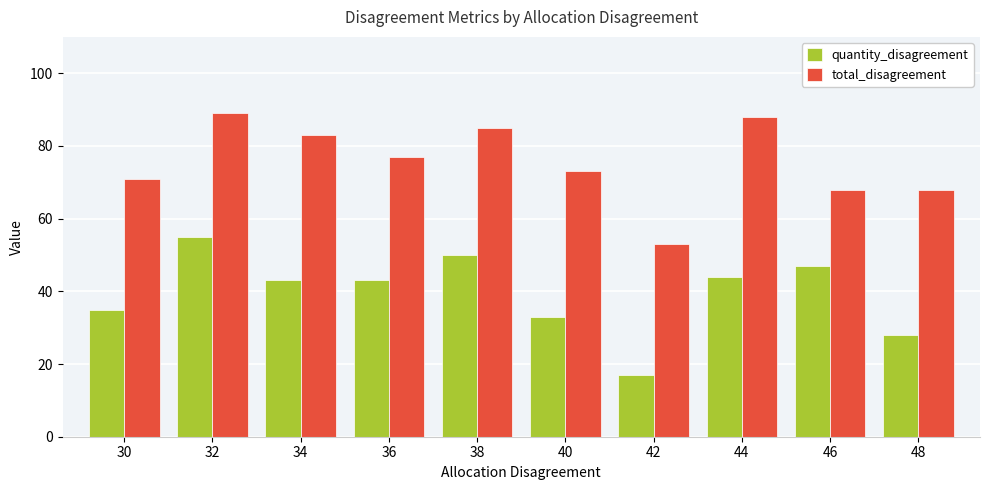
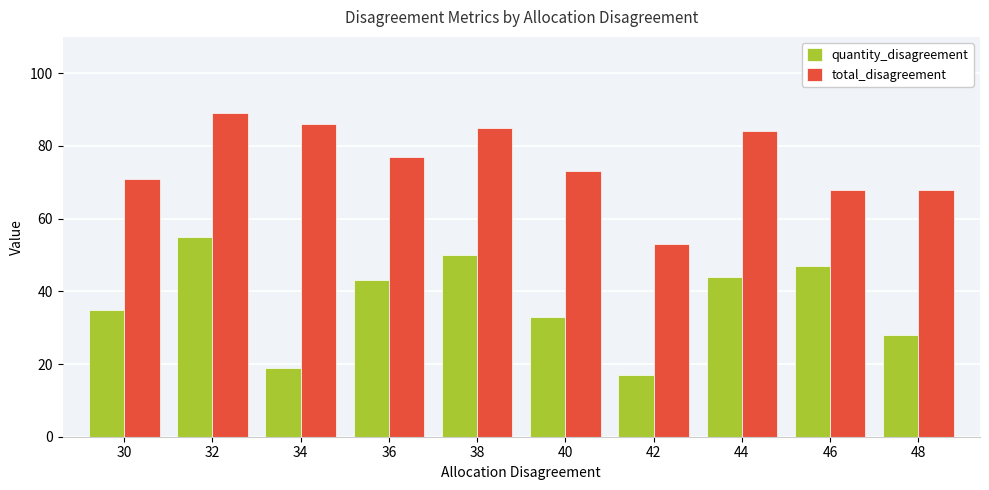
  {
    "quantity_disagreement": {
      "30": 35,
      "32": 55,
-     "34": 43,
+     "34": 19,
      "36": 43,
      "38": 50,
      "40": 33,
      "42": 17,
      "44": 44,
      "46": 47,
      "48": 28
    },
    "total_disagreement": {
      "30": 71,
      "32": 89,
-     "34": 83,
+     "34": 86,
      "36": 77,
      "38": 85,
      "40": 73,
      "42": 53,
-     "44": 88,
+     "44": 84,
      "46": 68,
      "48": 68
    }
  }
